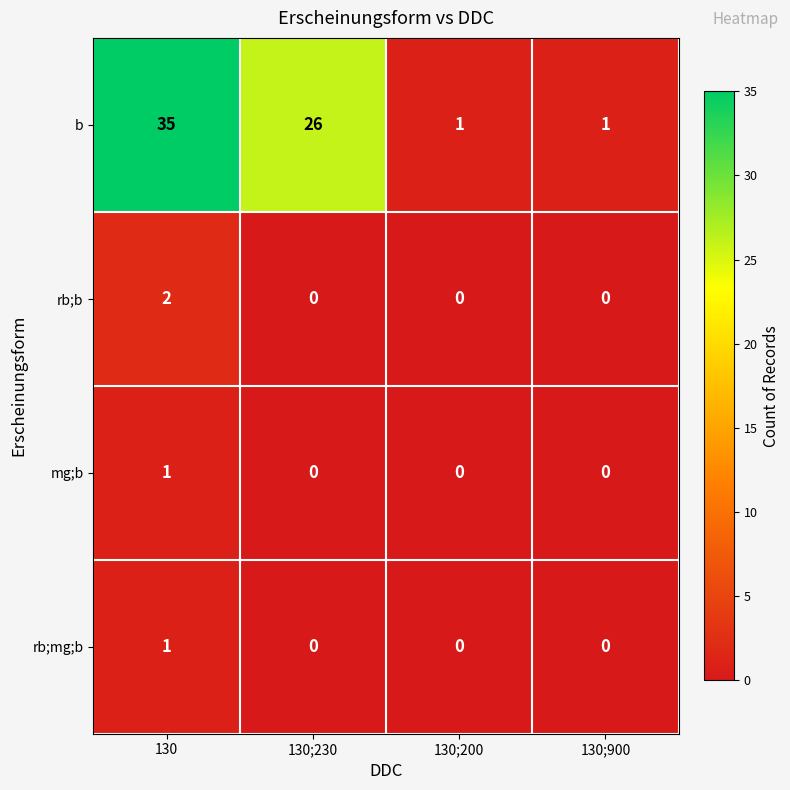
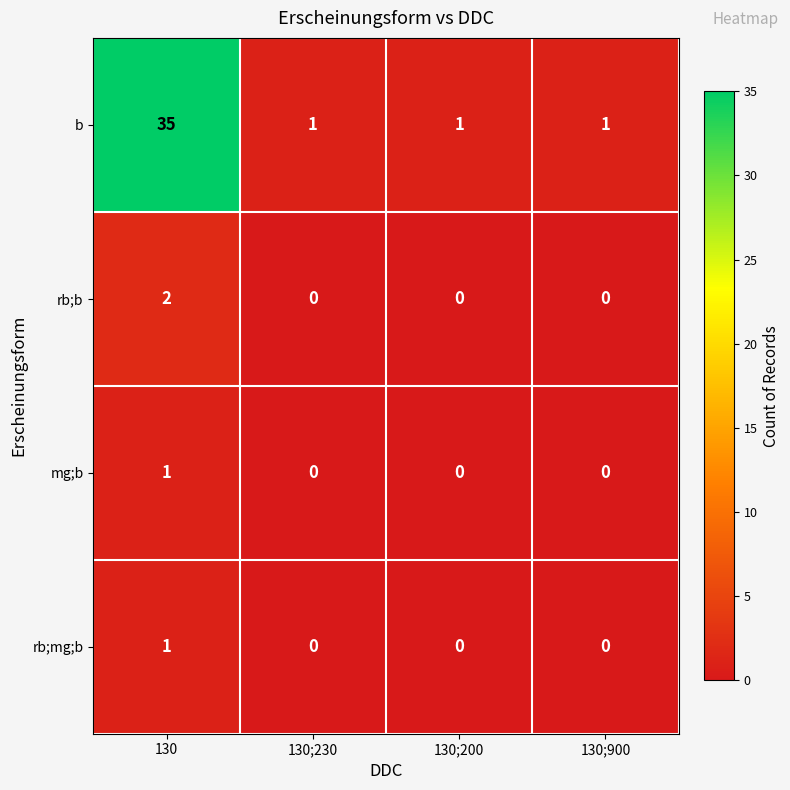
  {
    "b": {
      "130": 35,
-     "130;230": 26,
+     "130;230": 1,
      "130;200": 1,
      "130;900": 1
    },
    "rb;b": {
      "130": 2,
      "130;230": 0,
      "130;200": 0,
      "130;900": 0
    },
    "mg;b": {
      "130": 1,
      "130;230": 0,
      "130;200": 0,
      "130;900": 0
    },
    "rb;mg;b": {
      "130": 1,
      "130;230": 0,
      "130;200": 0,
      "130;900": 0
    }
  }
